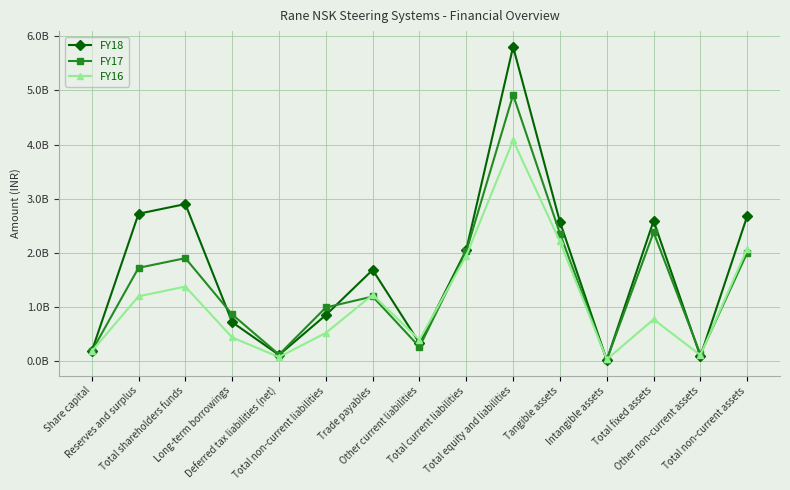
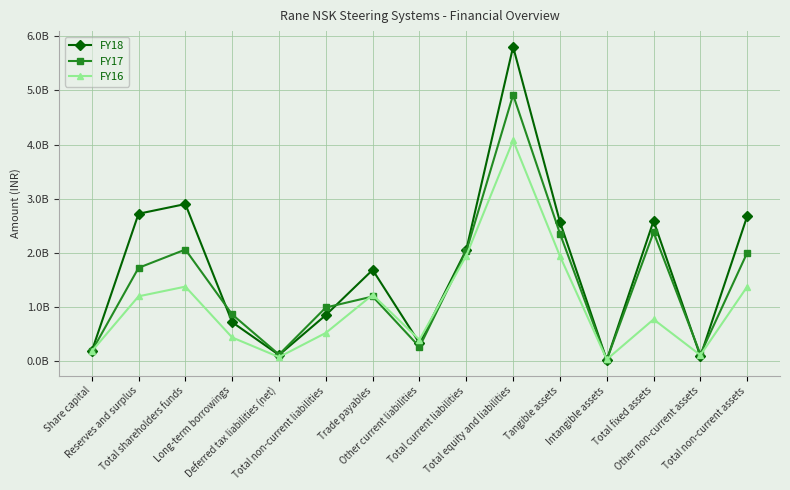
  {
    "FY18": {
      "Reserves and surplus": 2700000000,
      "Total shareholders funds": 2900000000,
      "Long-term borrowings": 700000000,
      "Total non-current liabilities": 800000000,
      "Trade payables": 1700000000,
      "Other current liabilities": 300000000,
      "Total equity and liabilities": 5800000000,
      "Tangible assets": 2600000000,
      "Total fixed assets": 2600000000,
      "Total non-current assets": 2700000000
    },
    "FY17": {
      "Reserves and surplus": 1700000000,
-     "Total shareholders funds": 1900000000,
+     "Total shareholders funds": 2100000000,
      "Long-term borrowings": 900000000,
      "Total non-current liabilities": 1000000000,
      "Other current liabilities": 300000000,
      "Total equity and liabilities": 4900000000,
      "Tangible assets": 2400000000,
      "Total fixed assets": 2400000000,
      "Total non-current assets": 2000000000
    },
    "FY16": {
      "Reserves and surplus": 1200000000,
      "Total shareholders funds": 1400000000,
      "Long-term borrowings": 400000000,
      "Total non-current liabilities": 500000000,
      "Other current liabilities": 400000000,
      "Total current liabilities": 1900000000,
      "Total equity and liabilities": 4100000000,
-     "Tangible assets": 2200000000,
+     "Tangible assets": 1900000000,
      "Total fixed assets": 800000000,
-     "Total non-current assets": 2100000000
+     "Total non-current assets": 1400000000
    }
  }
